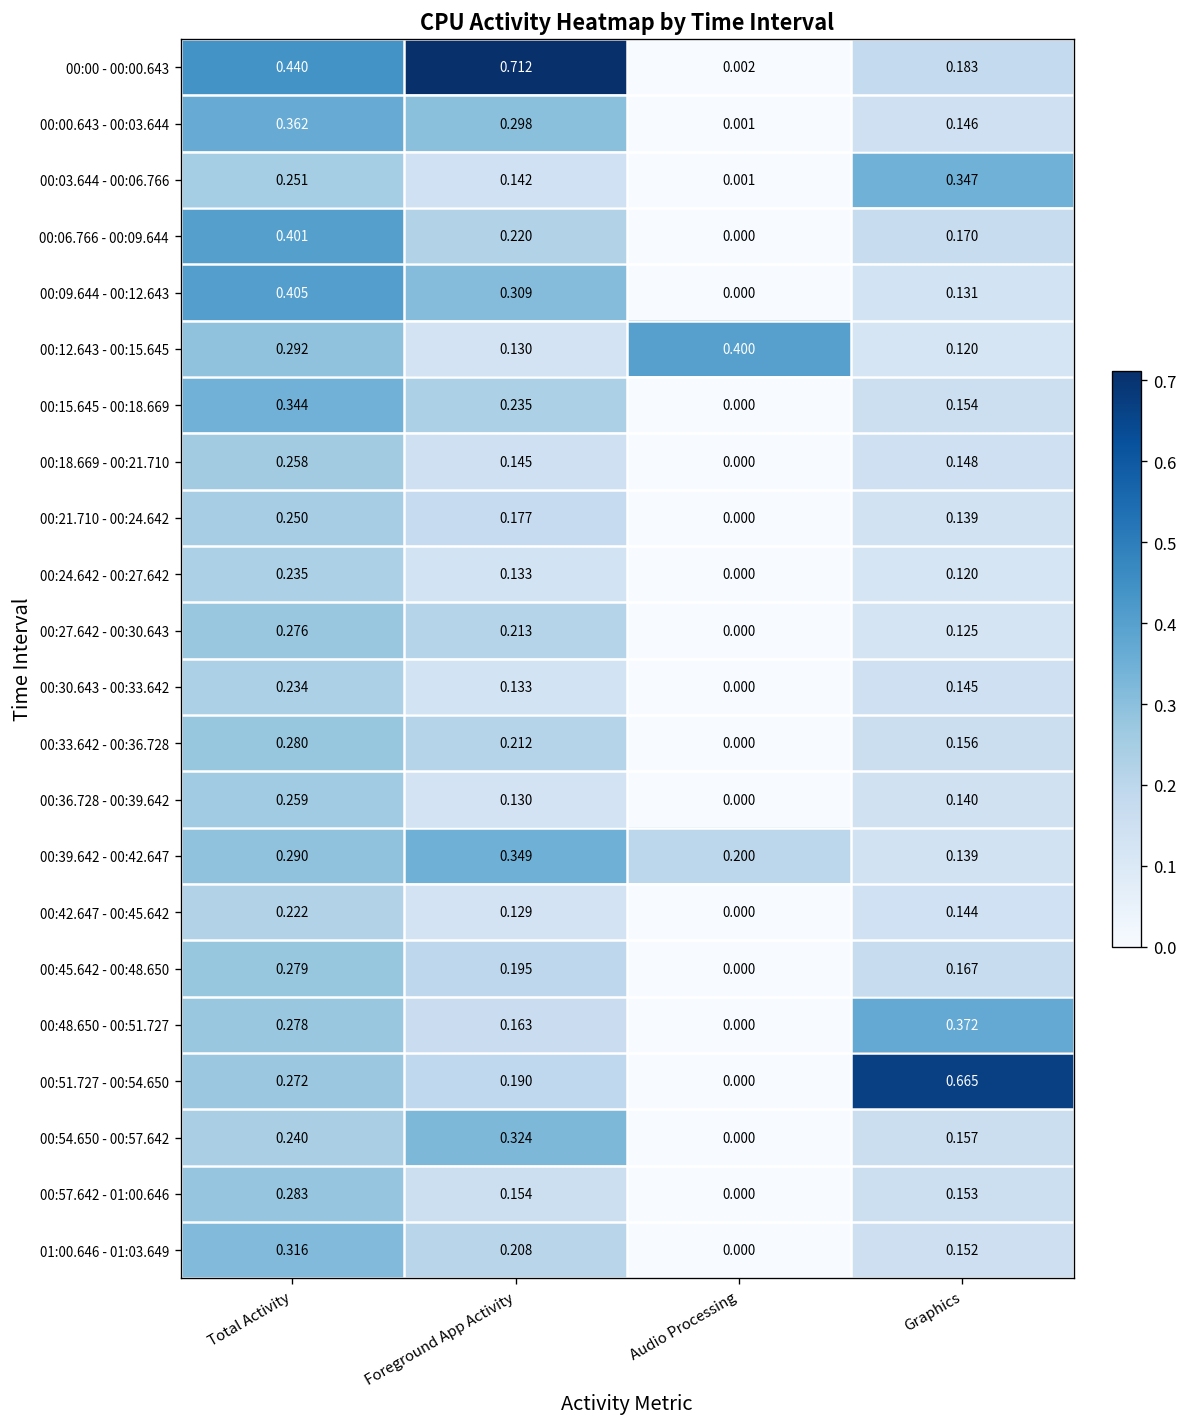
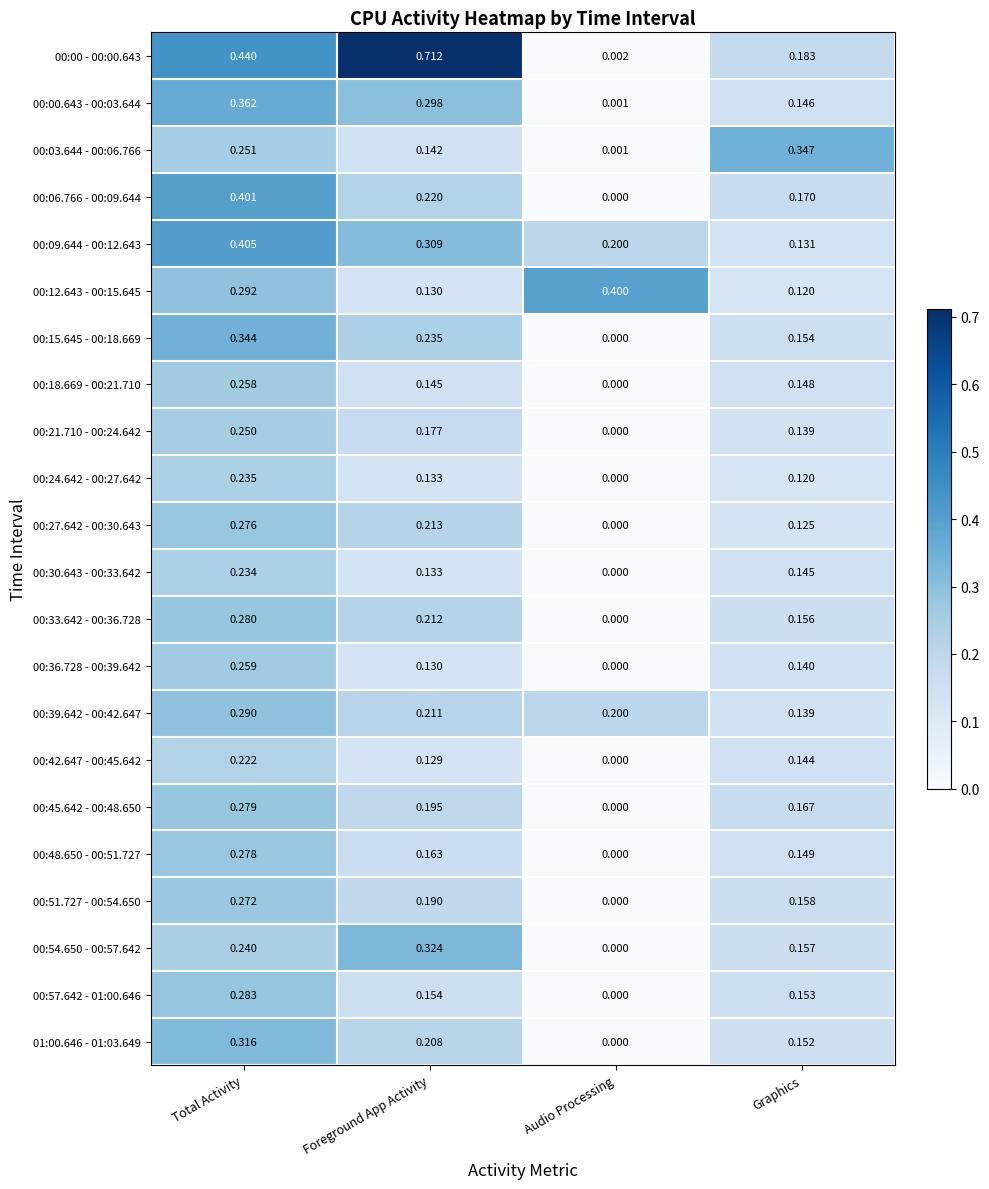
  {
    "00:00 - 00:00.643": {
      "Total Activity": 0.440,
      "Foreground App Activity": 0.712,
      "Audio Processing": 0.002,
      "Graphics": 0.183
    },
    "00:00.643 - 00:03.644": {
      "Total Activity": 0.362,
      "Foreground App Activity": 0.298,
      "Audio Processing": 0.001,
      "Graphics": 0.146
    },
    "00:03.644 - 00:06.766": {
      "Total Activity": 0.251,
      "Foreground App Activity": 0.142,
      "Audio Processing": 0.001,
      "Graphics": 0.347
    },
    "00:06.766 - 00:09.644": {
      "Total Activity": 0.401,
      "Foreground App Activity": 0.220,
      "Audio Processing": 0.000,
      "Graphics": 0.170
    },
    "00:09.644 - 00:12.643": {
      "Total Activity": 0.405,
      "Foreground App Activity": 0.309,
-     "Audio Processing": 0.000,
+     "Audio Processing": 0.200,
      "Graphics": 0.131
    },
    "00:12.643 - 00:15.645": {
      "Total Activity": 0.292,
      "Foreground App Activity": 0.130,
      "Audio Processing": 0.400,
      "Graphics": 0.120
    },
    "00:15.645 - 00:18.669": {
      "Total Activity": 0.344,
      "Foreground App Activity": 0.235,
      "Audio Processing": 0.000,
      "Graphics": 0.154
    },
    "00:18.669 - 00:21.710": {
      "Total Activity": 0.258,
      "Foreground App Activity": 0.145,
      "Audio Processing": 0.000,
      "Graphics": 0.148
    },
    "00:21.710 - 00:24.642": {
      "Total Activity": 0.250,
      "Foreground App Activity": 0.177,
      "Audio Processing": 0.000,
      "Graphics": 0.139
    },
    "00:24.642 - 00:27.642": {
      "Total Activity": 0.235,
      "Foreground App Activity": 0.133,
      "Audio Processing": 0.000,
      "Graphics": 0.120
    },
    "00:27.642 - 00:30.643": {
      "Total Activity": 0.276,
      "Foreground App Activity": 0.213,
      "Audio Processing": 0.000,
      "Graphics": 0.125
    },
    "00:30.643 - 00:33.642": {
      "Total Activity": 0.234,
      "Foreground App Activity": 0.133,
      "Audio Processing": 0.000,
      "Graphics": 0.145
    },
    "00:33.642 - 00:36.728": {
      "Total Activity": 0.280,
      "Foreground App Activity": 0.212,
      "Audio Processing": 0.000,
      "Graphics": 0.156
    },
    "00:36.728 - 00:39.642": {
      "Total Activity": 0.259,
      "Foreground App Activity": 0.130,
      "Audio Processing": 0.000,
      "Graphics": 0.140
    },
    "00:39.642 - 00:42.647": {
      "Total Activity": 0.290,
-     "Foreground App Activity": 0.349,
+     "Foreground App Activity": 0.211,
      "Audio Processing": 0.200,
      "Graphics": 0.139
    },
    "00:42.647 - 00:45.642": {
      "Total Activity": 0.222,
      "Foreground App Activity": 0.129,
      "Audio Processing": 0.000,
      "Graphics": 0.144
    },
    "00:45.642 - 00:48.650": {
      "Total Activity": 0.279,
      "Foreground App Activity": 0.195,
      "Audio Processing": 0.000,
      "Graphics": 0.167
    },
    "00:48.650 - 00:51.727": {
      "Total Activity": 0.278,
      "Foreground App Activity": 0.163,
      "Audio Processing": 0.000,
-     "Graphics": 0.372
+     "Graphics": 0.149
    },
    "00:51.727 - 00:54.650": {
      "Total Activity": 0.272,
      "Foreground App Activity": 0.190,
      "Audio Processing": 0.000,
-     "Graphics": 0.665
+     "Graphics": 0.158
    },
    "00:54.650 - 00:57.642": {
      "Total Activity": 0.240,
      "Foreground App Activity": 0.324,
      "Audio Processing": 0.000,
      "Graphics": 0.157
    },
    "00:57.642 - 01:00.646": {
      "Total Activity": 0.283,
      "Foreground App Activity": 0.154,
      "Audio Processing": 0.000,
      "Graphics": 0.153
    },
    "01:00.646 - 01:03.649": {
      "Total Activity": 0.316,
      "Foreground App Activity": 0.208,
      "Audio Processing": 0.000,
      "Graphics": 0.152
    }
  }
